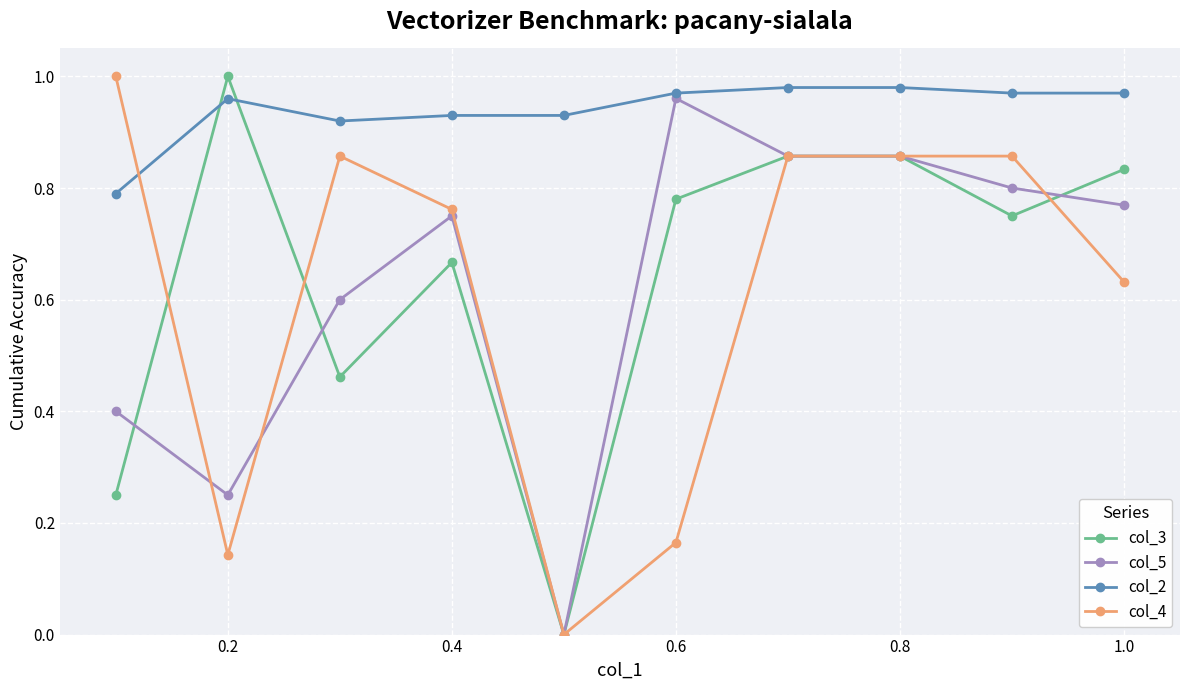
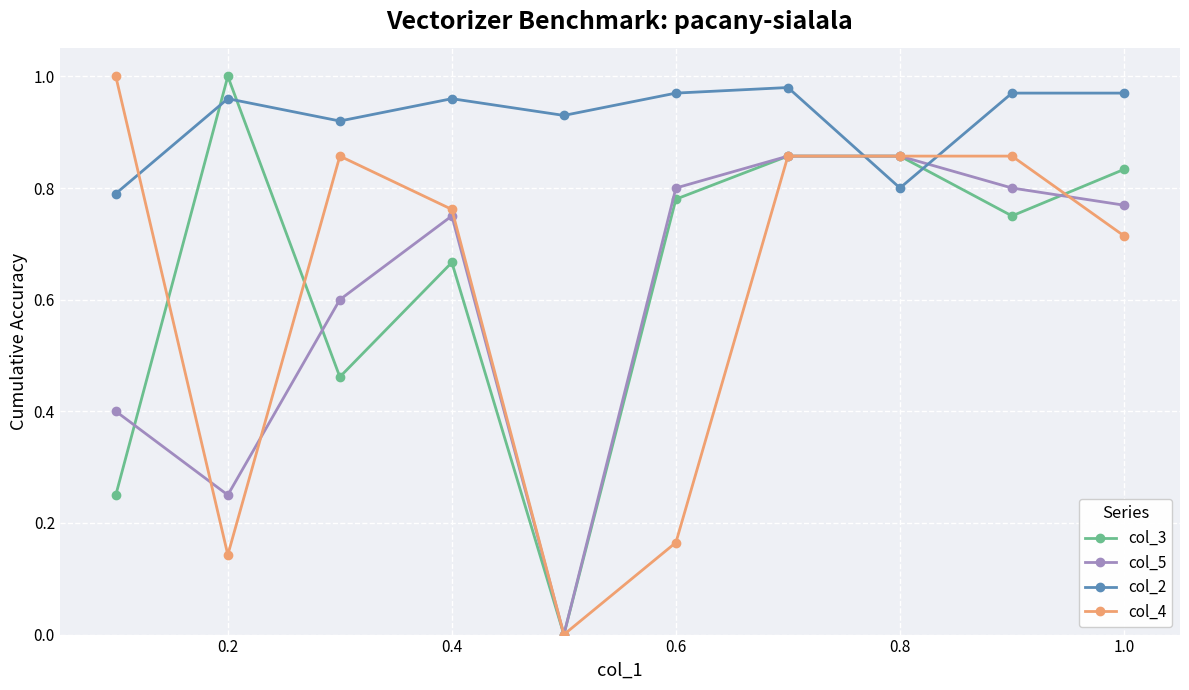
  {
    "col_3": {
      "0.2": 1.00,
      "0.4": 0.67,
      "0.6": 0.78,
      "1.0": 0.83
    },
    "col_5": {
      "0.2": 0.25,
      "0.4": 0.75,
-     "0.6": 0.96,
+     "0.6": 0.80,
      "1.0": 0.77
    },
    "col_2": {
      "0.2": 0.96,
-     "0.4": 0.93,
+     "0.4": 0.96,
      "0.6": 0.97,
-     "0.8": 0.98,
+     "0.8": 0.80,
      "1.0": 0.97
    },
    "col_4": {
      "0.2": 0.14,
      "0.4": 0.76,
      "0.6": 0.16,
-     "1.0": 0.63
+     "1.0": 0.71
    }
  }
